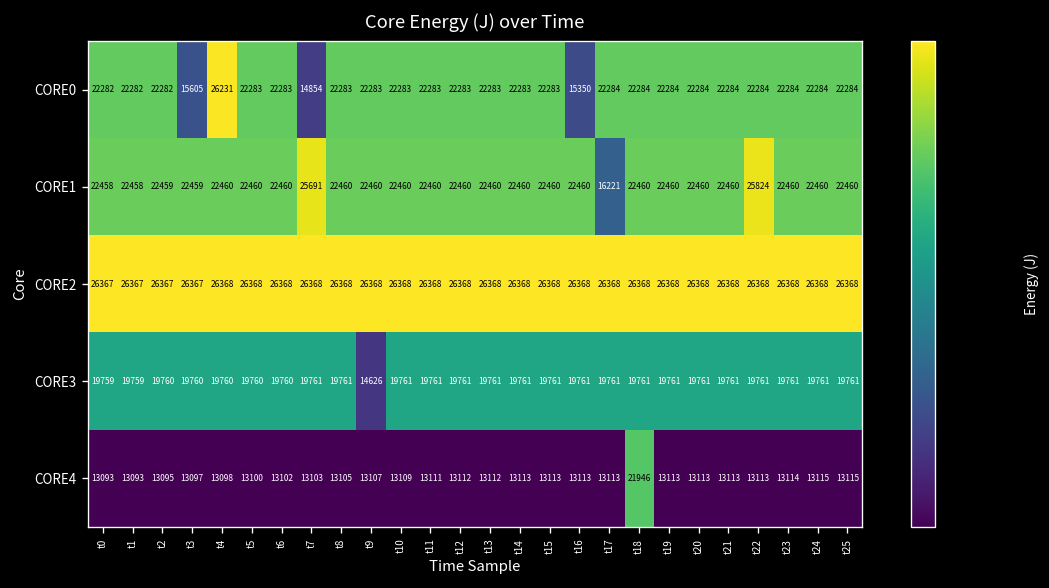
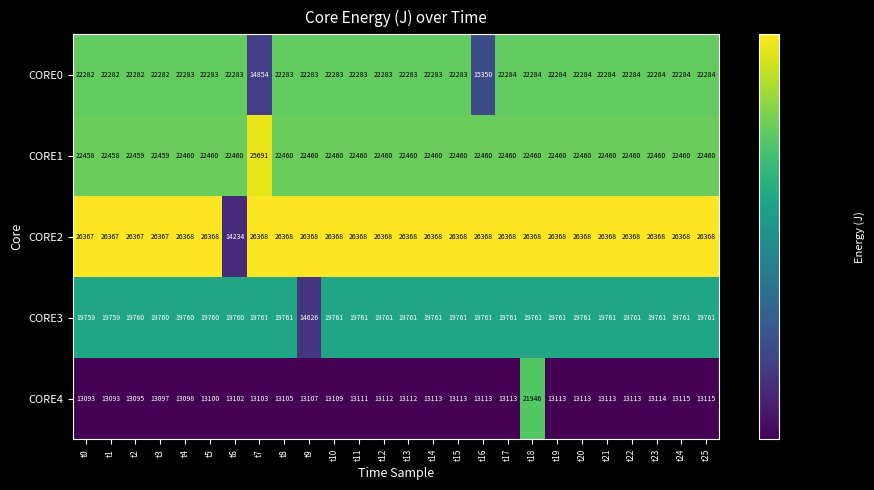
  {
    "CORE0": {
      "t0": 22282,
      "t1": 22282,
      "t2": 22282,
-     "t3": 15605,
-     "t4": 26231,
+     "t3": 22282,
+     "t4": 22283,
      "t5": 22283,
      "t6": 22283,
      "t7": 14854,
      "t8": 22283,
      "t9": 22283,
      "t10": 22283,
      "t11": 22283,
      "t12": 22283,
      "t13": 22283,
      "t14": 22283,
      "t15": 22283,
      "t16": 15350,
      "t17": 22284,
      "t18": 22284,
      "t19": 22284,
      "t20": 22284,
      "t21": 22284,
      "t22": 22284,
      "t23": 22284,
      "t24": 22284,
      "t25": 22284
    },
    "CORE1": {
      "t0": 22458,
      "t1": 22458,
      "t2": 22459,
      "t3": 22459,
      "t4": 22460,
      "t5": 22460,
      "t6": 22460,
      "t7": 25691,
      "t8": 22460,
      "t9": 22460,
      "t10": 22460,
      "t11": 22460,
      "t12": 22460,
      "t13": 22460,
      "t14": 22460,
      "t15": 22460,
      "t16": 22460,
-     "t17": 16221,
+     "t17": 22460,
      "t18": 22460,
      "t19": 22460,
      "t20": 22460,
      "t21": 22460,
-     "t22": 25824,
+     "t22": 22460,
      "t23": 22460,
      "t24": 22460,
      "t25": 22460
    },
    "CORE2": {
      "t0": 26367,
      "t1": 26367,
      "t2": 26367,
      "t3": 26367,
      "t4": 26368,
      "t5": 26368,
-     "t6": 26368,
+     "t6": 14234,
      "t7": 26368,
      "t8": 26368,
      "t9": 26368,
      "t10": 26368,
      "t11": 26368,
      "t12": 26368,
      "t13": 26368,
      "t14": 26368,
      "t15": 26368,
      "t16": 26368,
      "t17": 26368,
      "t18": 26368,
      "t19": 26368,
      "t20": 26368,
      "t21": 26368,
      "t22": 26368,
      "t23": 26368,
      "t24": 26368,
      "t25": 26368
    },
    "CORE3": {
      "t0": 19759,
      "t1": 19759,
      "t2": 19760,
      "t3": 19760,
      "t4": 19760,
      "t5": 19760,
      "t6": 19760,
      "t7": 19761,
      "t8": 19761,
      "t9": 14626,
      "t10": 19761,
      "t11": 19761,
      "t12": 19761,
      "t13": 19761,
      "t14": 19761,
      "t15": 19761,
      "t16": 19761,
      "t17": 19761,
      "t18": 19761,
      "t19": 19761,
      "t20": 19761,
      "t21": 19761,
      "t22": 19761,
      "t23": 19761,
      "t24": 19761,
      "t25": 19761
    },
    "CORE4": {
      "t0": 13093,
      "t1": 13093,
      "t2": 13095,
      "t3": 13097,
      "t4": 13098,
      "t5": 13100,
      "t6": 13102,
      "t7": 13103,
      "t8": 13105,
      "t9": 13107,
      "t10": 13109,
      "t11": 13111,
      "t12": 13112,
      "t13": 13112,
      "t14": 13113,
      "t15": 13113,
      "t16": 13113,
      "t17": 13113,
      "t18": 21946,
      "t19": 13113,
      "t20": 13113,
      "t21": 13113,
      "t22": 13113,
      "t23": 13114,
      "t24": 13115,
      "t25": 13115
    }
  }
